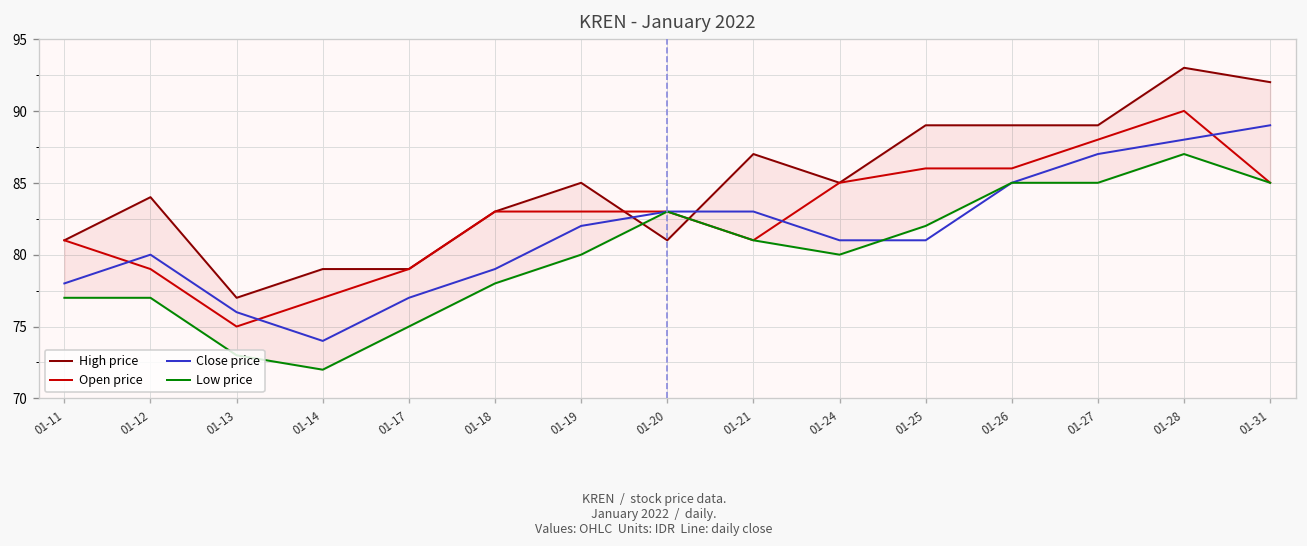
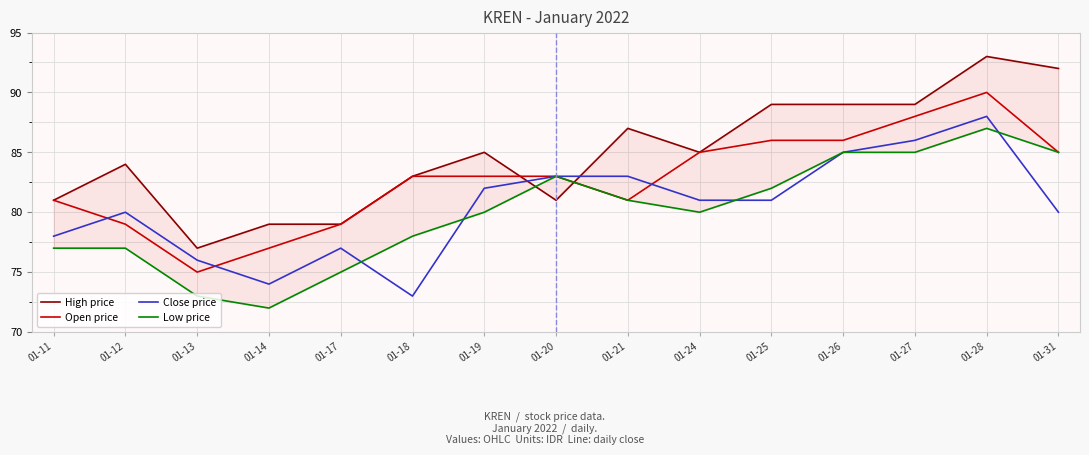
  {
    "High price": {
      "01-20": 81
    },
    "Close price": {
      "01-11": 78,
      "01-12": 80,
      "01-13": 76,
      "01-14": 74,
      "01-17": 77,
-     "01-18": 79,
+     "01-18": 73,
      "01-19": 82,
      "01-21": 83,
      "01-24": 81,
      "01-25": 81,
-     "01-27": 87,
+     "01-27": 86,
      "01-28": 88,
-     "01-31": 89
+     "01-31": 80
    },
    "Low price": {
      "01-11": 77,
      "01-12": 77,
      "01-14": 72,
      "01-17": 75,
      "01-18": 78,
      "01-19": 80,
      "01-24": 80,
      "01-25": 82,
      "01-27": 85,
      "01-28": 87
    }
  }
